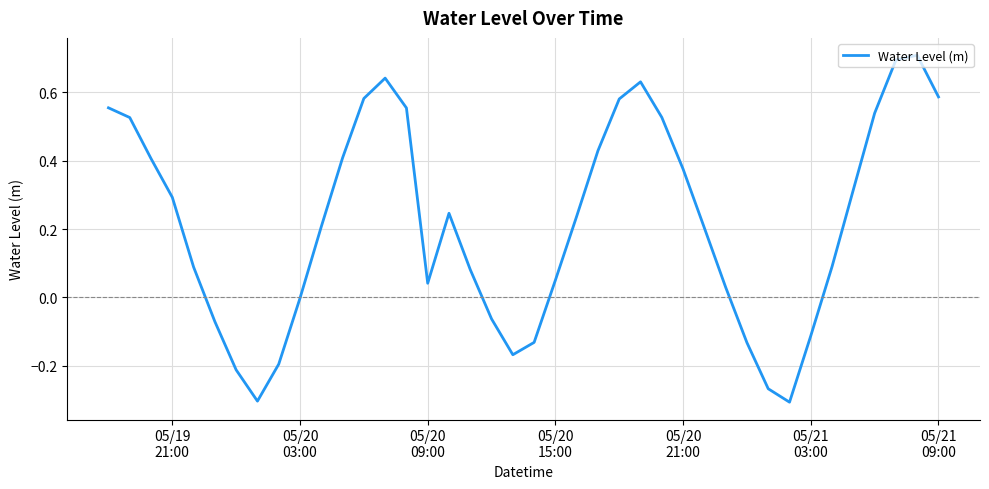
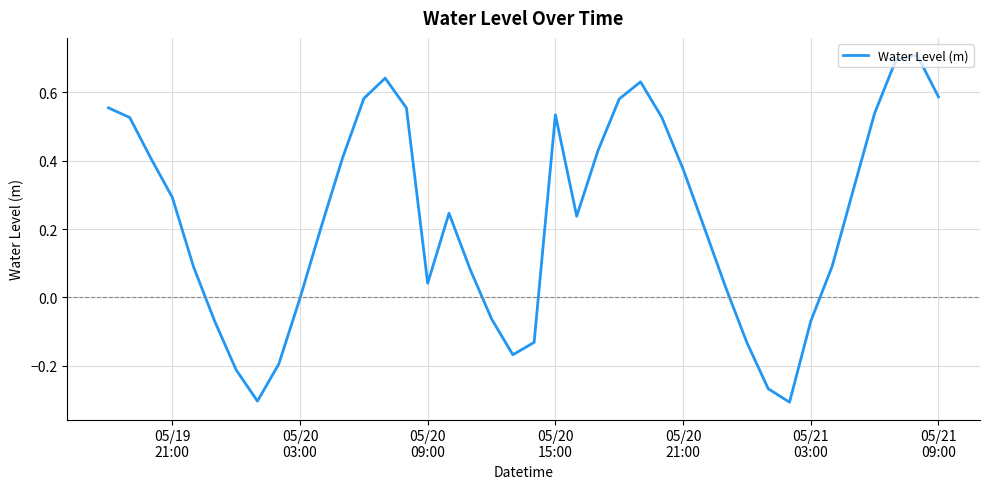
  {
    "05/19 21:00": 0.29,
    "05/20 03:00": 0.00,
    "05/20 09:00": 0.04,
-   "05/20 15:00": 0.05,
+   "05/20 15:00": 0.53,
    "05/20 21:00": 0.38,
-   "05/21 03:00": -0.11,
+   "05/21 03:00": -0.07,
    "05/21 09:00": 0.59
  }
